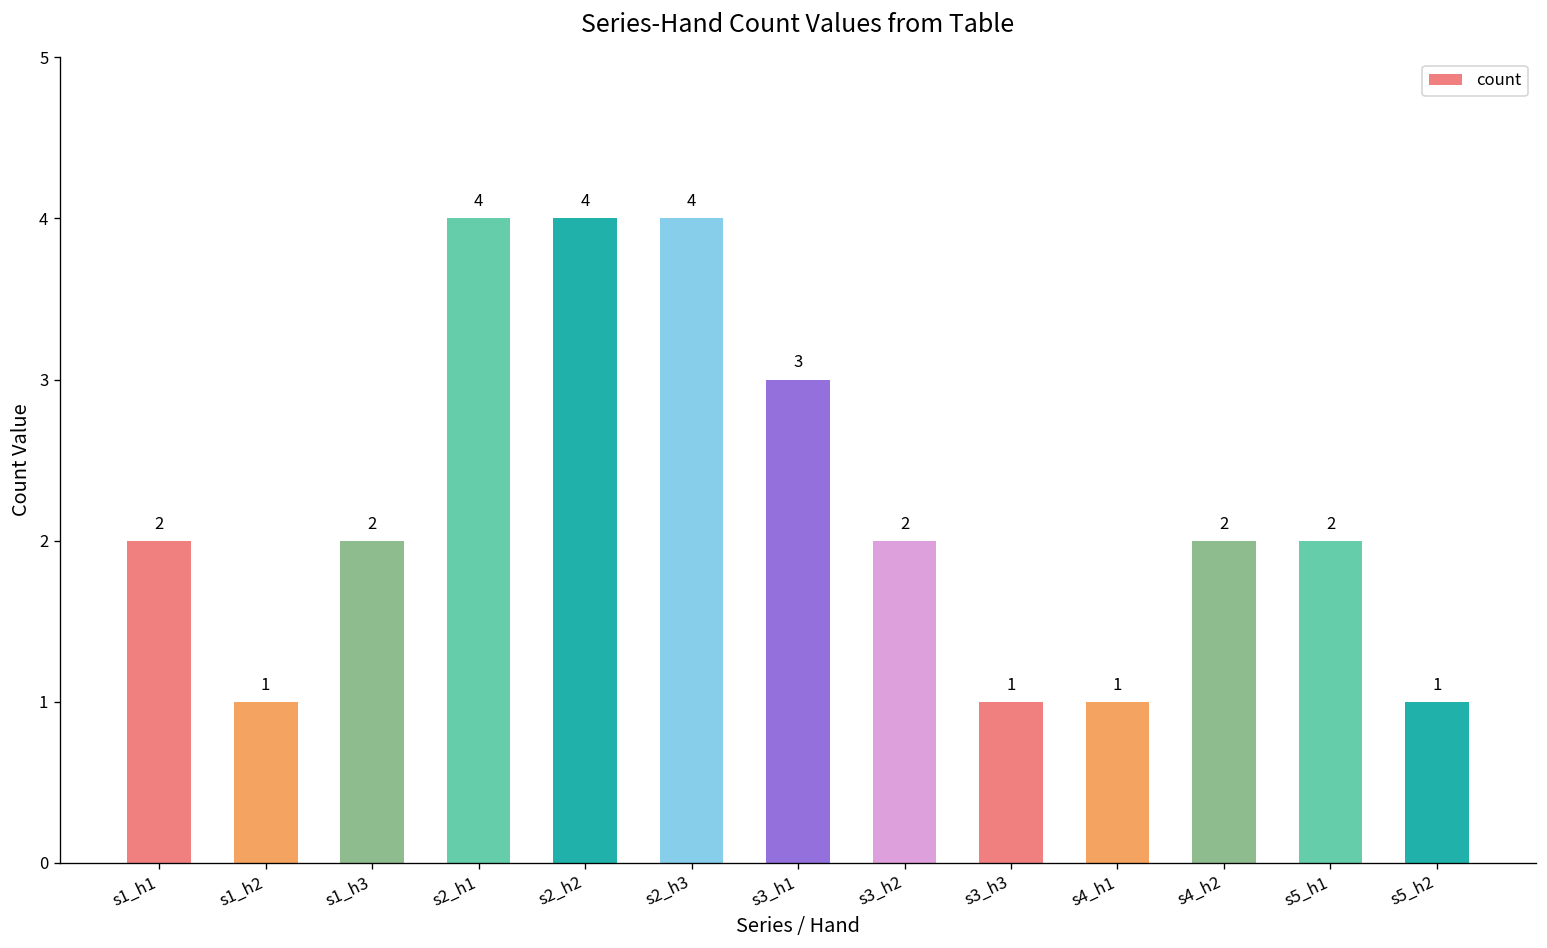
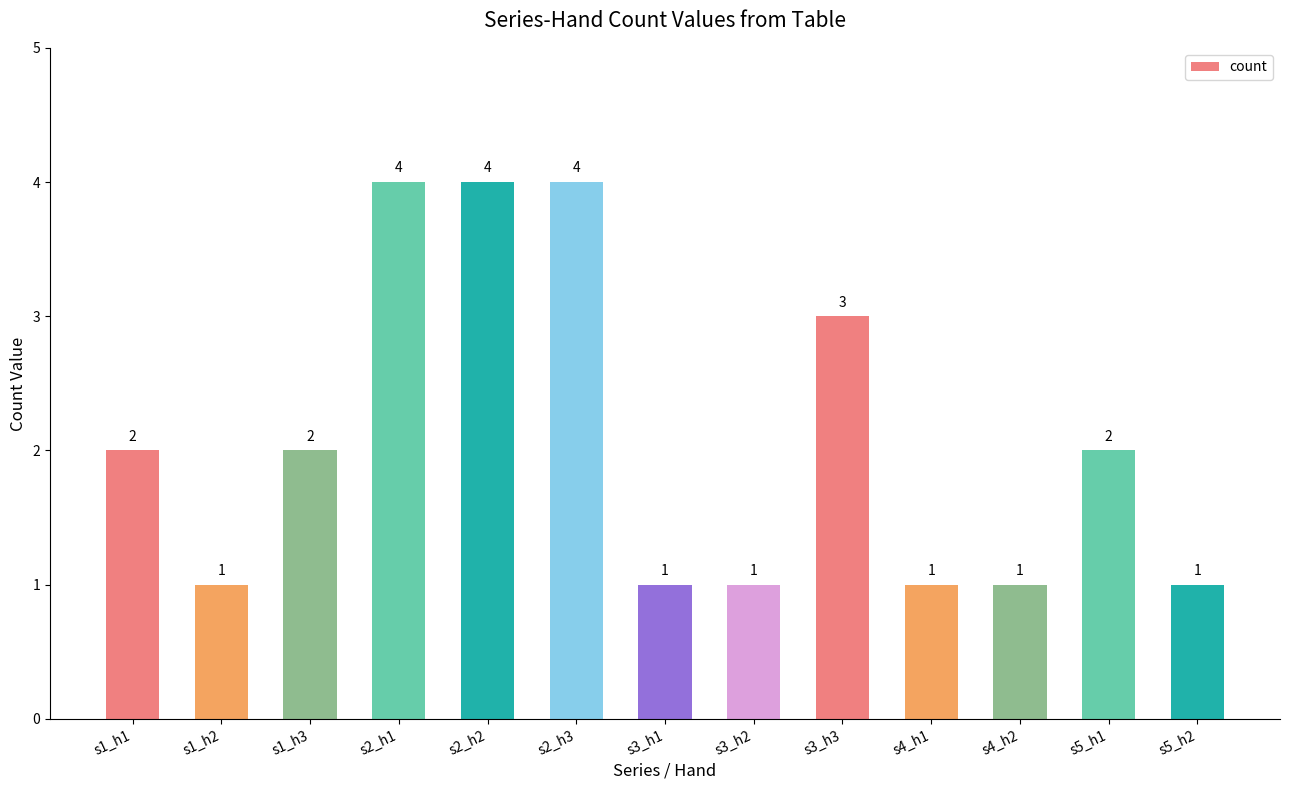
  {
    "s1_h1": 2,
    "s1_h2": 1,
    "s1_h3": 2,
    "s2_h1": 4,
    "s2_h2": 4,
    "s2_h3": 4,
-   "s3_h1": 3,
-   "s3_h2": 2,
-   "s3_h3": 1,
+   "s3_h1": 1,
+   "s3_h2": 1,
+   "s3_h3": 3,
    "s4_h1": 1,
-   "s4_h2": 2,
+   "s4_h2": 1,
    "s5_h1": 2,
    "s5_h2": 1
  }
